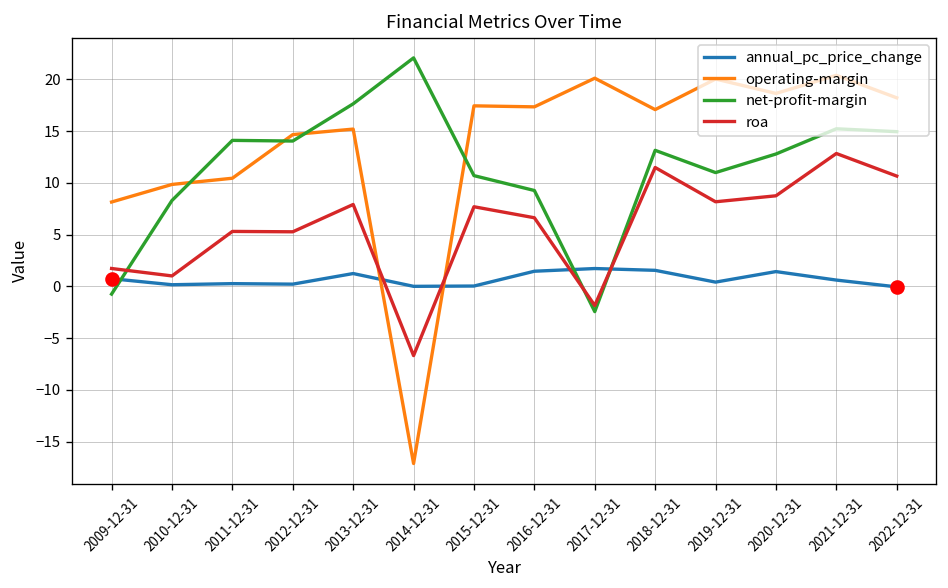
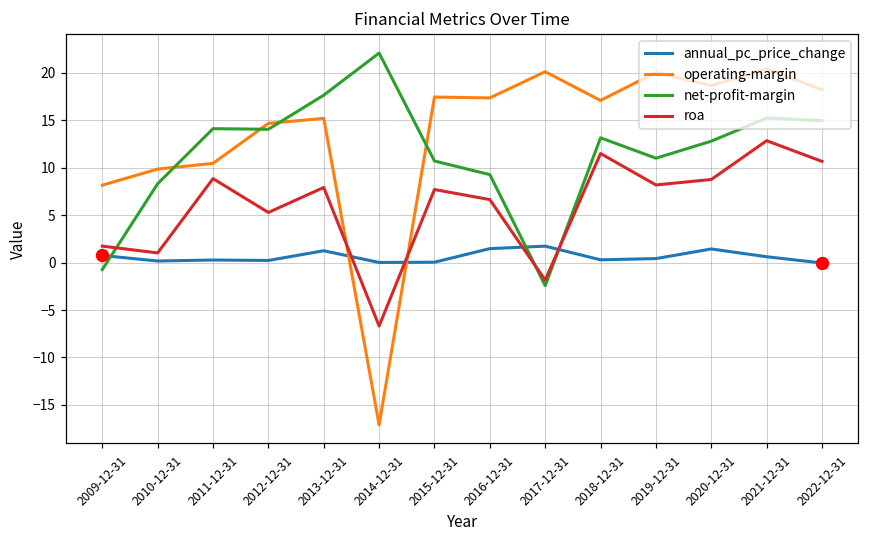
  {
    "annual_pc_price_change": {
      "2010-12-31": 0,
      "2011-12-31": 0,
      "2012-12-31": 0,
      "2013-12-31": 1,
      "2014-12-31": 0,
      "2015-12-31": 0,
      "2016-12-31": 1,
      "2017-12-31": 2,
-     "2018-12-31": 2,
+     "2018-12-31": 0,
      "2019-12-31": 0,
      "2020-12-31": 1,
      "2021-12-31": 1
    },
    "operating-margin": {
      "2009-12-31": 8,
      "2010-12-31": 10,
      "2011-12-31": 10,
      "2012-12-31": 15,
      "2013-12-31": 15,
      "2014-12-31": -17,
      "2015-12-31": 17,
      "2016-12-31": 17,
      "2017-12-31": 20,
      "2018-12-31": 17
    },
    "net-profit-margin": {
      "2009-12-31": -1,
      "2010-12-31": 8,
      "2011-12-31": 14,
      "2012-12-31": 14,
      "2013-12-31": 18,
      "2014-12-31": 22,
      "2015-12-31": 11,
      "2016-12-31": 9,
      "2017-12-31": -2,
      "2018-12-31": 13,
      "2019-12-31": 11,
      "2020-12-31": 13
    },
    "roa": {
      "2009-12-31": 2,
      "2010-12-31": 1,
-     "2011-12-31": 5,
+     "2011-12-31": 9,
      "2012-12-31": 5,
      "2013-12-31": 8,
      "2014-12-31": -7,
      "2015-12-31": 8,
      "2016-12-31": 7,
      "2017-12-31": -2,
      "2018-12-31": 11,
      "2019-12-31": 8,
      "2020-12-31": 9,
      "2021-12-31": 13,
      "2022-12-31": 11
    }
  }
